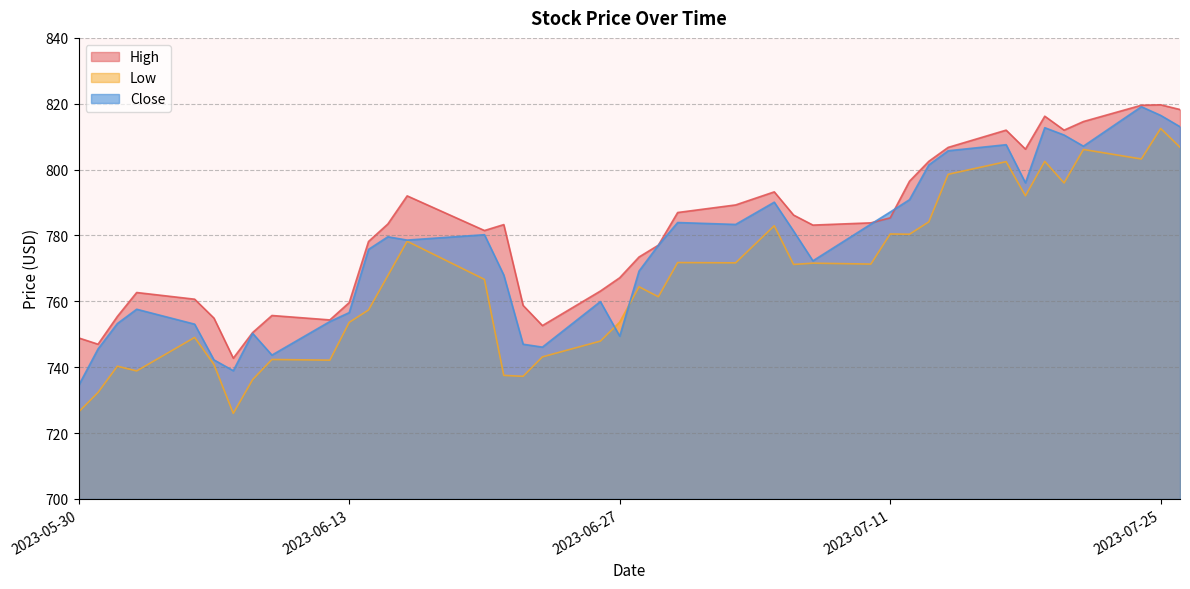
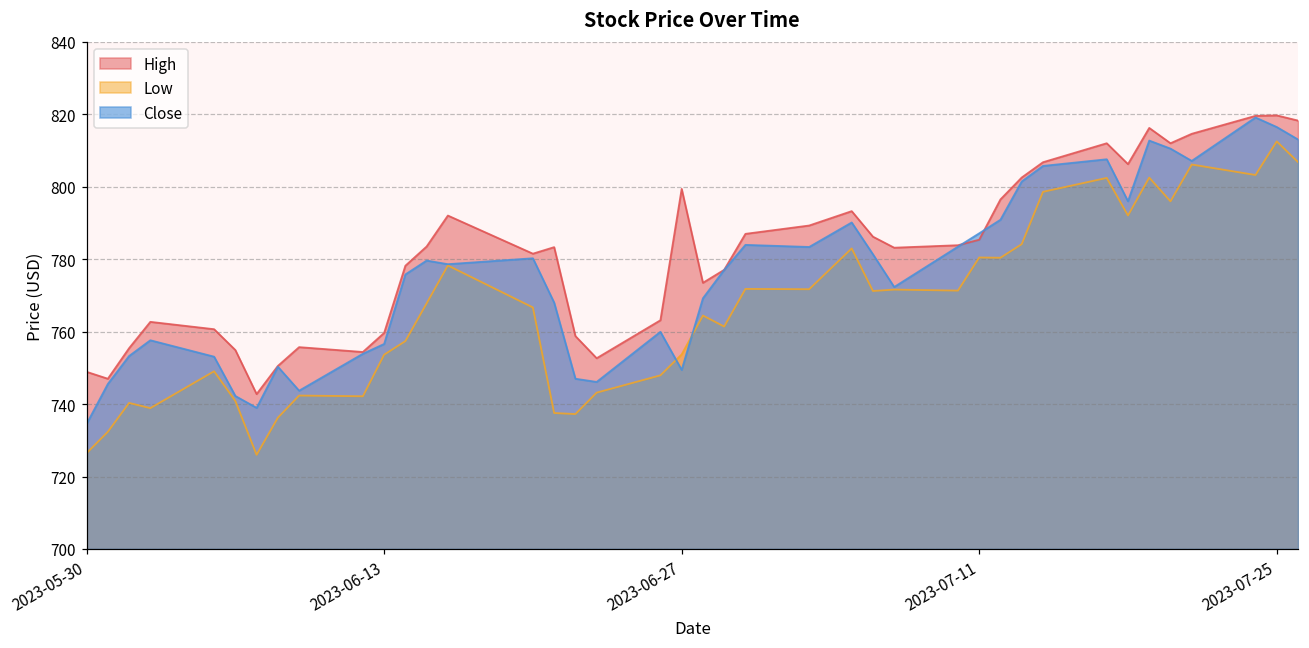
  {
    "High": {
      "2023-05-30": 749,
      "2023-06-13": 760,
-     "2023-06-27": 767,
+     "2023-06-27": 799,
      "2023-07-11": 785,
      "2023-07-25": 820
    },
    "Low": {
      "2023-05-30": 726,
      "2023-06-13": 754,
      "2023-06-27": 754,
      "2023-07-11": 780,
      "2023-07-25": 813
    },
    "Close": {
      "2023-05-30": 735,
      "2023-06-13": 757,
      "2023-06-27": 749,
      "2023-07-11": 787,
      "2023-07-25": 816
    }
  }
